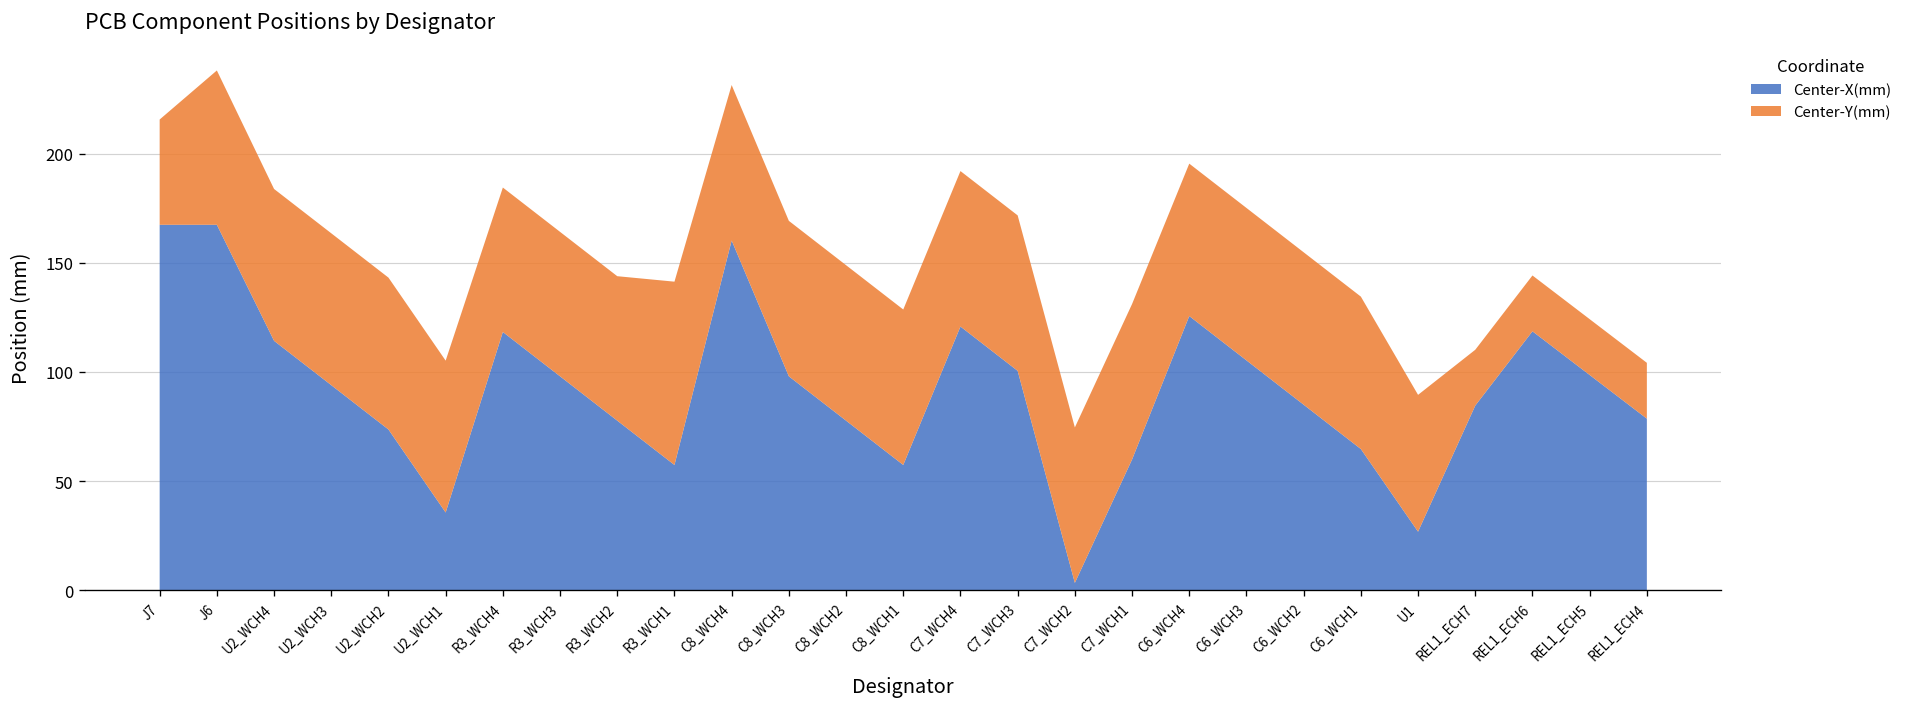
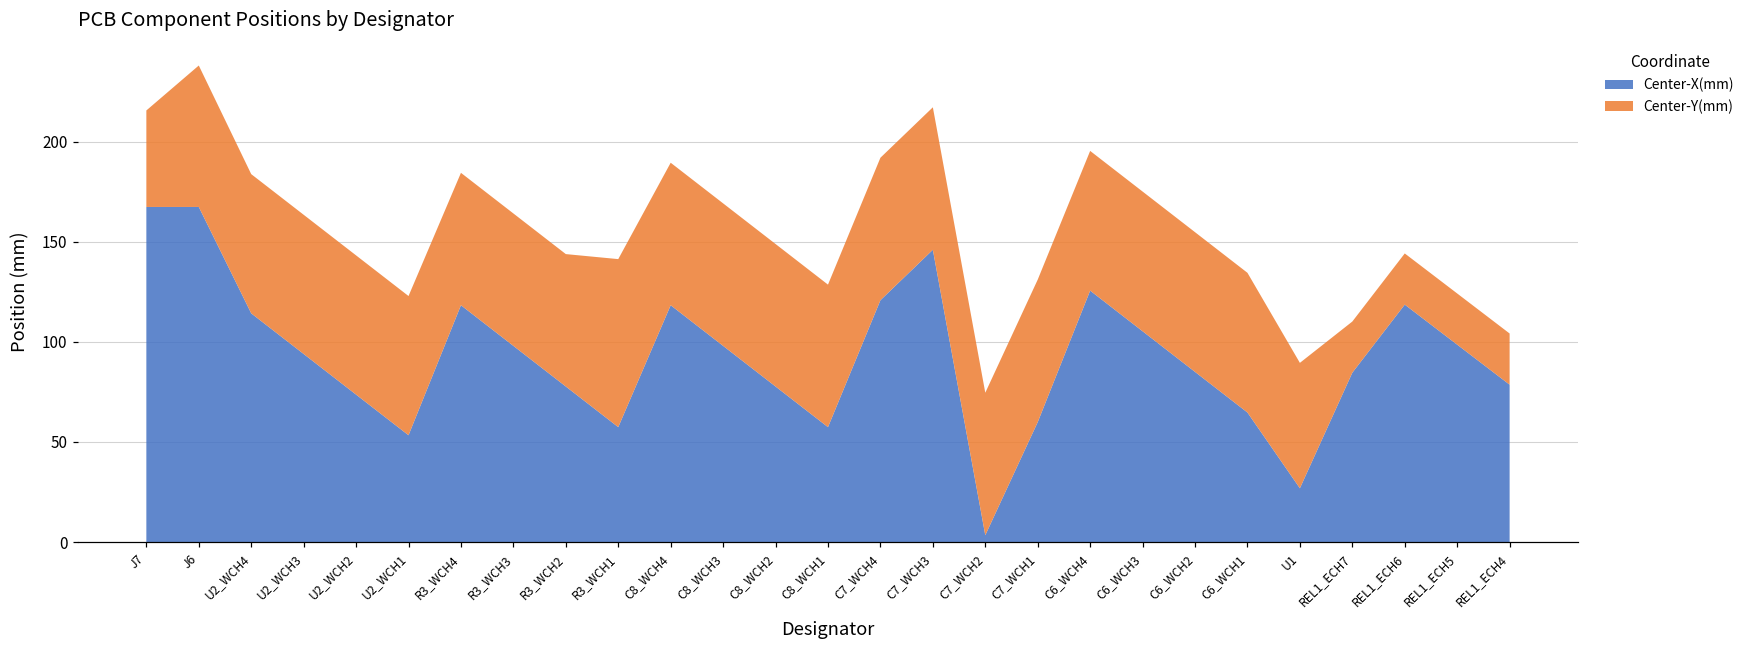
  {
    "Center-X(mm)": {
      "J7": 167,
      "J6": 167,
      "U2_WCH4": 114,
      "U2_WCH3": 94,
      "U2_WCH2": 74,
-     "U2_WCH1": 36,
+     "U2_WCH1": 53,
      "R3_WCH4": 118,
      "R3_WCH3": 98,
      "R3_WCH2": 78,
      "R3_WCH1": 57,
-     "C8_WCH4": 160,
+     "C8_WCH4": 118,
      "C8_WCH3": 98,
      "C8_WCH2": 78,
      "C8_WCH1": 57,
      "C7_WCH4": 121,
-     "C7_WCH3": 101,
+     "C7_WCH3": 146,
      "C7_WCH2": 3,
      "C7_WCH1": 60,
      "C6_WCH4": 126,
      "C6_WCH3": 105,
      "C6_WCH2": 85,
      "C6_WCH1": 65,
      "U1": 27,
      "REL1_ECH7": 85,
      "REL1_ECH6": 119,
      "REL1_ECH5": 99,
      "REL1_ECH4": 79
    },
    "Center-Y(mm)": {
      "J7": 48,
      "J6": 71,
      "U2_WCH4": 70,
      "U2_WCH3": 70,
      "U2_WCH2": 70,
      "U2_WCH1": 70,
      "R3_WCH4": 66,
      "R3_WCH3": 66,
      "R3_WCH2": 66,
      "R3_WCH1": 84,
      "C8_WCH4": 71,
      "C8_WCH3": 71,
      "C8_WCH2": 71,
      "C8_WCH1": 71,
      "C7_WCH4": 71,
      "C7_WCH3": 71,
      "C7_WCH2": 71,
      "C7_WCH1": 71,
      "C6_WCH4": 70,
      "C6_WCH3": 70,
      "C6_WCH2": 70,
      "C6_WCH1": 70,
      "U1": 63,
      "REL1_ECH7": 26,
      "REL1_ECH6": 26,
      "REL1_ECH5": 26,
      "REL1_ECH4": 26
    }
  }
